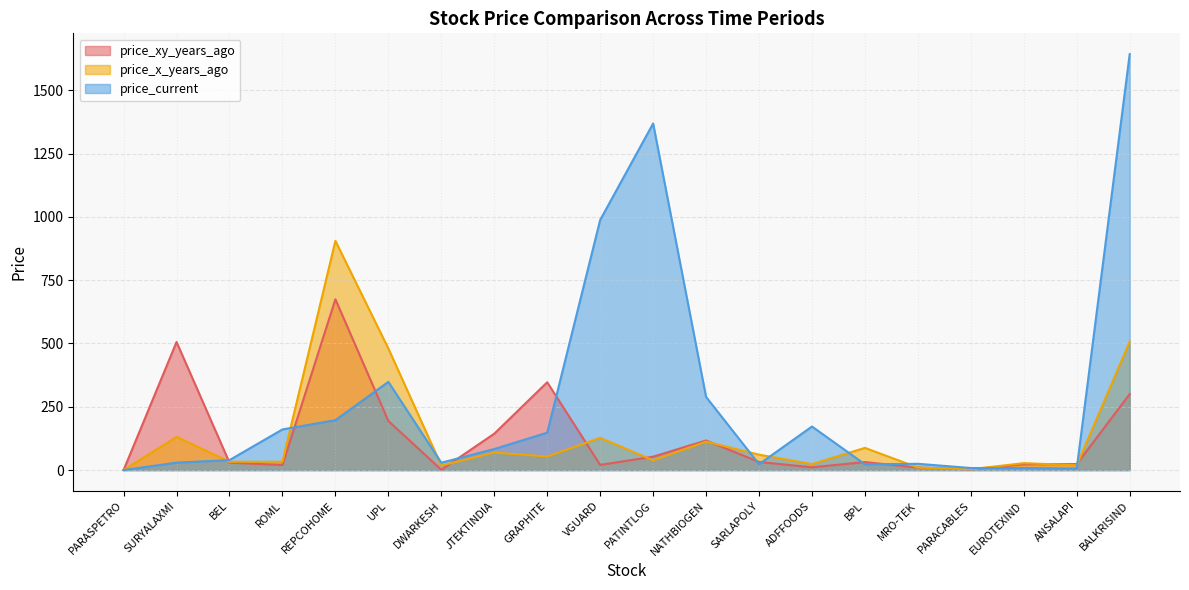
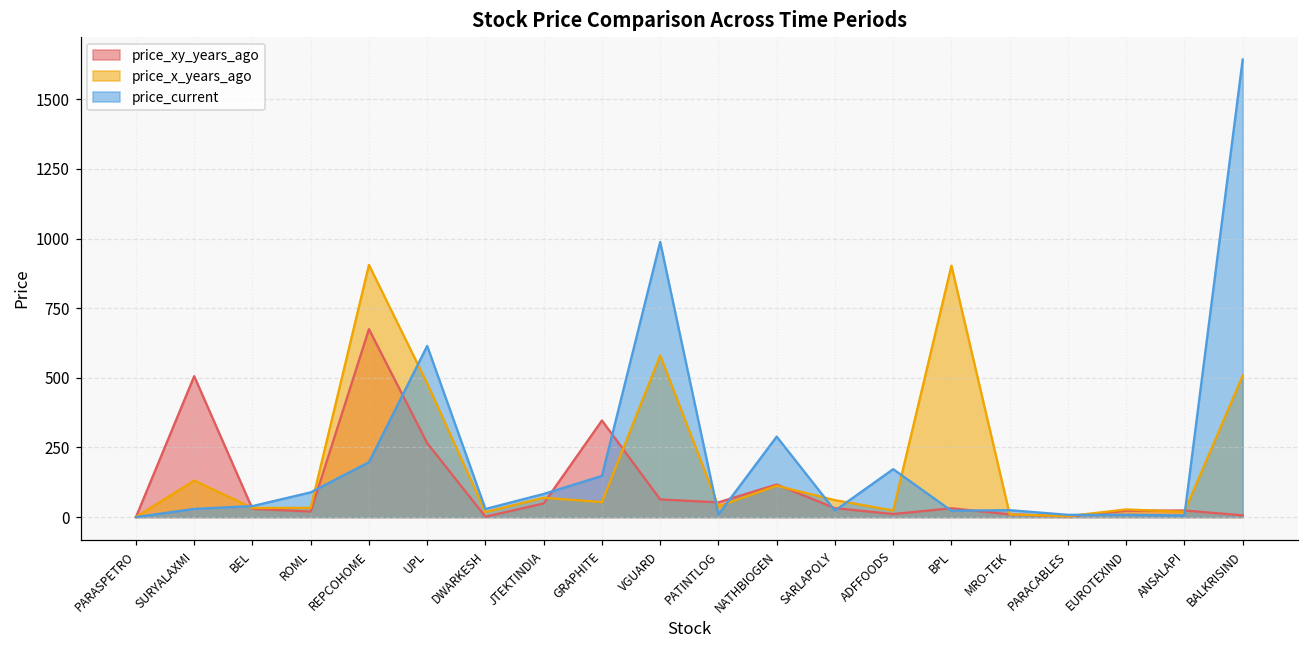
  {
    "price_xy_years_ago": {
      "SURYALAXMI": 510,
      "ROML": 20,
      "REPCOHOME": 670,
-     "UPL": 190,
+     "UPL": 270,
      "DWARKESH": 0,
-     "JTEKTINDIA": 140,
+     "JTEKTINDIA": 50,
      "GRAPHITE": 350,
-     "VGUARD": 20,
+     "VGUARD": 60,
      "PATINTLOG": 50,
      "ADFFOODS": 10,
-     "BALKRISIND": 300
+     "BALKRISIND": 10
    },
    "price_x_years_ago": {
      "SURYALAXMI": 130,
      "ROML": 30,
      "REPCOHOME": 910,
      "UPL": 480,
      "DWARKESH": 20,
      "JTEKTINDIA": 70,
      "GRAPHITE": 50,
-     "VGUARD": 130,
+     "VGUARD": 580,
      "PATINTLOG": 40,
      "SARLAPOLY": 60,
      "ADFFOODS": 20,
-     "BPL": 90,
+     "BPL": 900,
      "BALKRISIND": 510
    },
    "price_current": {
      "SURYALAXMI": 30,
-     "ROML": 160,
+     "ROML": 90,
      "REPCOHOME": 200,
-     "UPL": 350,
+     "UPL": 610,
      "DWARKESH": 30,
      "JTEKTINDIA": 80,
      "GRAPHITE": 150,
      "VGUARD": 990,
-     "PATINTLOG": 1370,
+     "PATINTLOG": 10,
      "NATHBIOGEN": 290,
      "ADFFOODS": 170,
      "MRO-TEK": 20,
      "EUROTEXIND": 10,
      "ANSALAPI": 10,
      "BALKRISIND": 1640
    }
  }
